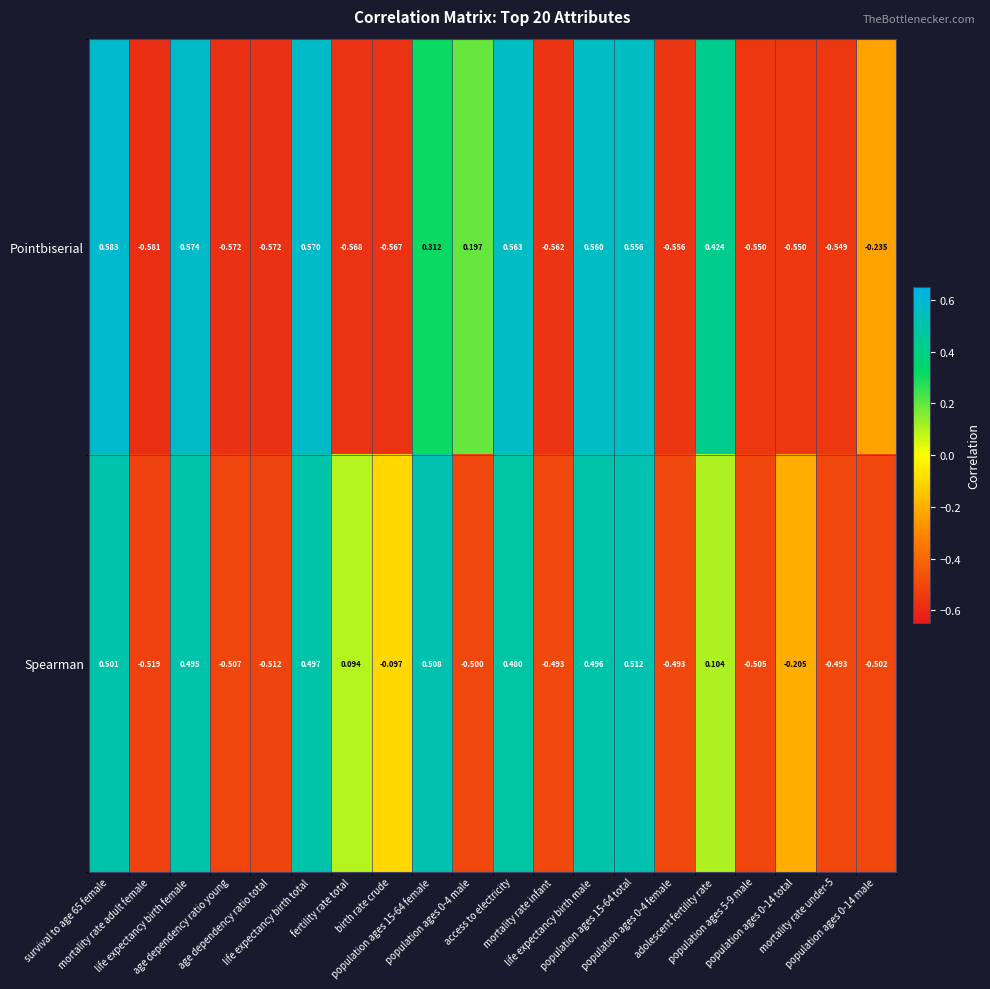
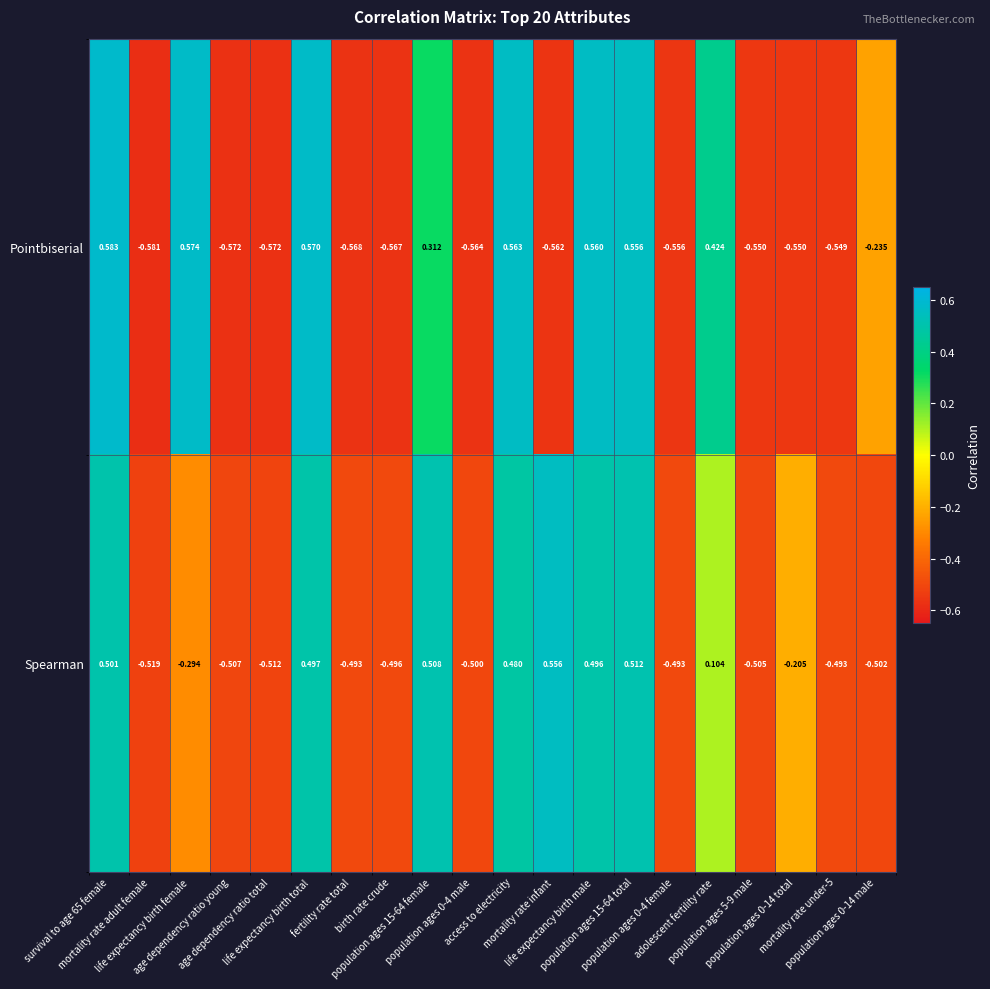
  {
    "Pointbiserial": {
      "survival to age 65 female": 0.583,
      "mortality rate adult female": -0.581,
      "life expectancy birth female": 0.574,
      "age dependency ratio young": -0.572,
      "age dependency ratio total": -0.572,
      "life expectancy birth total": 0.570,
      "fertility rate total": -0.568,
      "birth rate crude": -0.567,
      "population ages 15-64 female": 0.312,
-     "population ages 0-4 male": 0.197,
+     "population ages 0-4 male": -0.564,
      "access to electricity": 0.563,
      "mortality rate infant": -0.562,
      "life expectancy birth male": 0.560,
      "population ages 15-64 total": 0.556,
      "population ages 0-4 female": -0.556,
      "adolescent fertility rate": 0.424,
      "population ages 5-9 male": -0.550,
      "population ages 0-14 total": -0.550,
      "mortality rate under-5": -0.549,
      "population ages 0-14 male": -0.235
    },
    "Spearman": {
      "survival to age 65 female": 0.501,
      "mortality rate adult female": -0.519,
-     "life expectancy birth female": 0.495,
+     "life expectancy birth female": -0.294,
      "age dependency ratio young": -0.507,
      "age dependency ratio total": -0.512,
      "life expectancy birth total": 0.497,
-     "fertility rate total": 0.094,
-     "birth rate crude": -0.097,
+     "fertility rate total": -0.493,
+     "birth rate crude": -0.496,
      "population ages 15-64 female": 0.508,
      "population ages 0-4 male": -0.500,
      "access to electricity": 0.480,
-     "mortality rate infant": -0.493,
+     "mortality rate infant": 0.556,
      "life expectancy birth male": 0.496,
      "population ages 15-64 total": 0.512,
      "population ages 0-4 female": -0.493,
      "adolescent fertility rate": 0.104,
      "population ages 5-9 male": -0.505,
      "population ages 0-14 total": -0.205,
      "mortality rate under-5": -0.493,
      "population ages 0-14 male": -0.502
    }
  }
